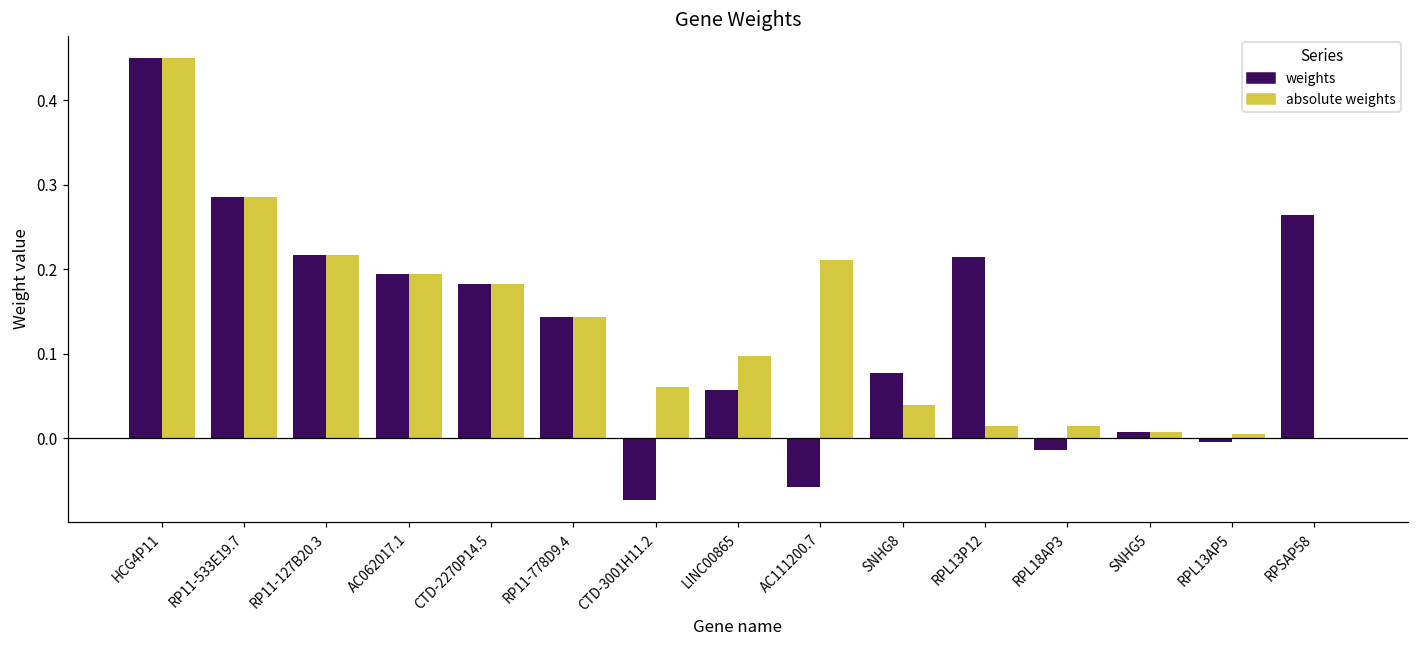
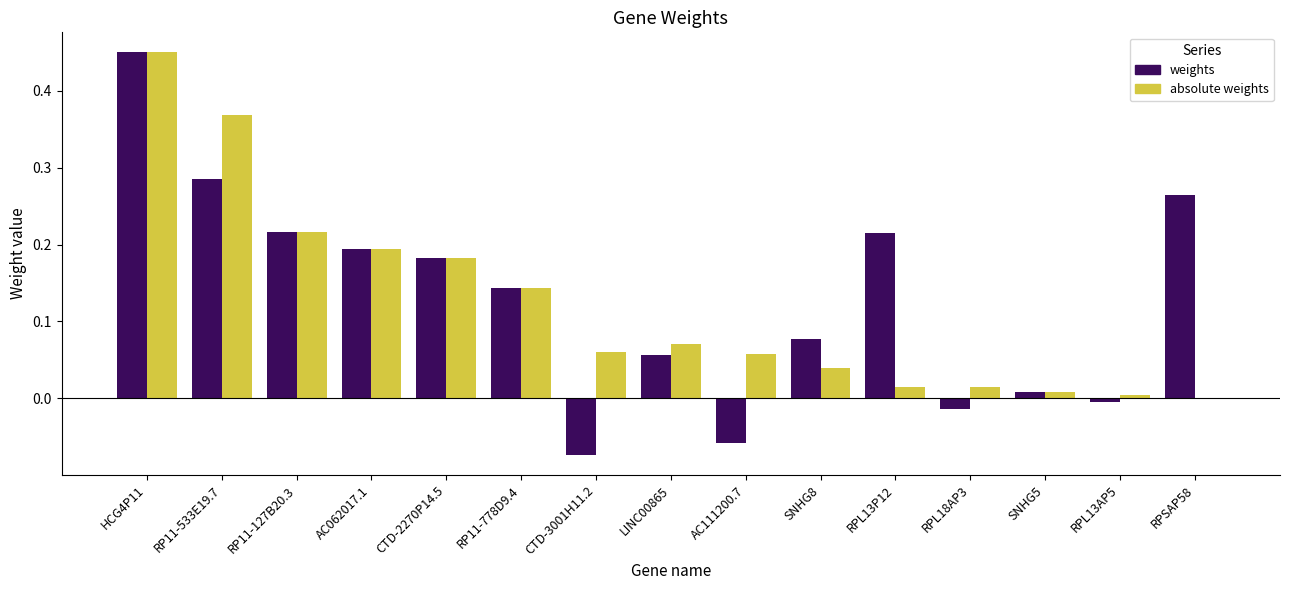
  {
    "weights": {
      "HCG4P11": 0.45,
      "RP11-533E19.7": 0.28,
      "RP11-127B20.3": 0.22,
      "AC062017.1": 0.19,
      "CTD-2270P14.5": 0.18,
      "RP11-778D9.4": 0.14,
      "CTD-3001H11.2": -0.07,
      "LINC00865": 0.06,
      "AC111200.7": -0.06,
      "SNHG8": 0.08,
      "RPL13P12": 0.21,
      "RPL18AP3": -0.01,
      "SNHG5": 0.01,
      "RPL13AP5": 0.00,
      "RPSAP58": 0.26
    },
    "absolute weights": {
      "HCG4P11": 0.45,
-     "RP11-533E19.7": 0.28,
+     "RP11-533E19.7": 0.37,
      "RP11-127B20.3": 0.22,
      "AC062017.1": 0.19,
      "CTD-2270P14.5": 0.18,
      "RP11-778D9.4": 0.14,
      "CTD-3001H11.2": 0.06,
-     "LINC00865": 0.10,
-     "AC111200.7": 0.21,
+     "LINC00865": 0.07,
+     "AC111200.7": 0.06,
      "SNHG8": 0.04,
      "RPL13P12": 0.01,
      "RPL18AP3": 0.01,
      "SNHG5": 0.01,
      "RPL13AP5": 0.00
    }
  }
